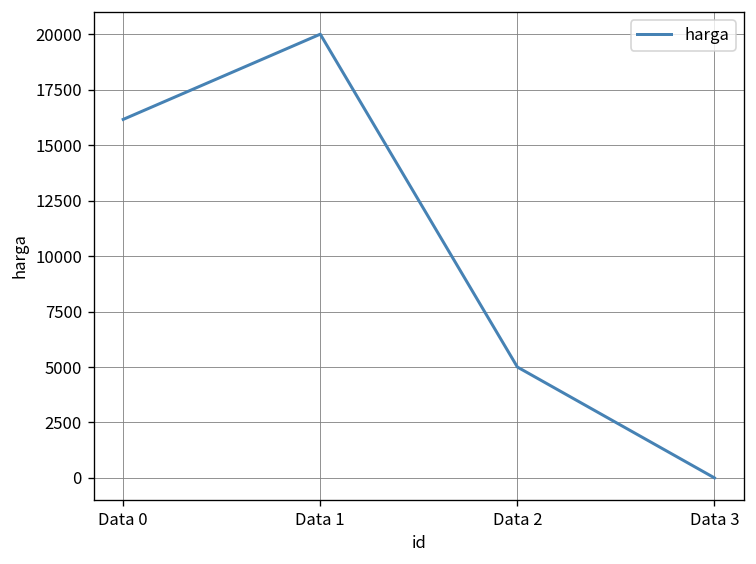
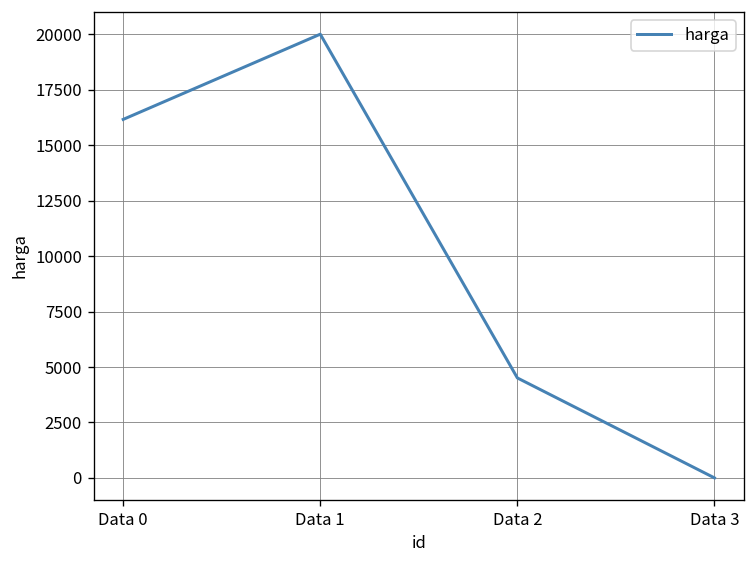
  {
    "Data 0": 16200,
    "Data 1": 20000,
-   "Data 2": 5000,
+   "Data 2": 4500,
    "Data 3": 0
  }
